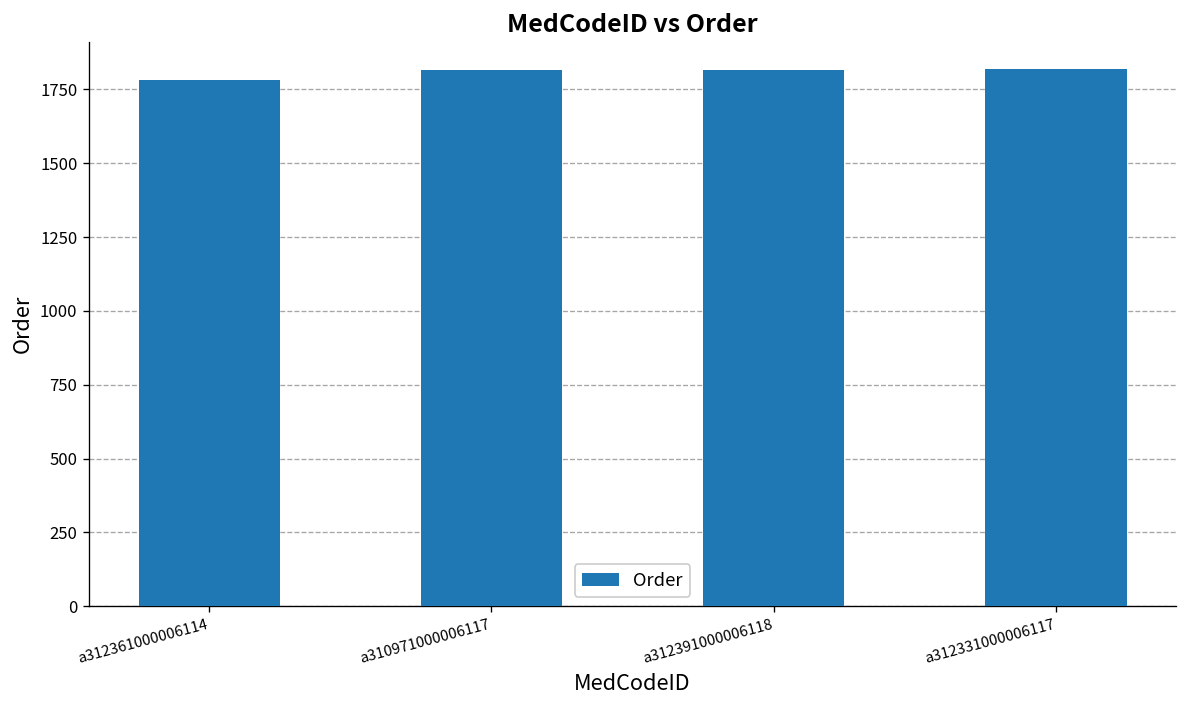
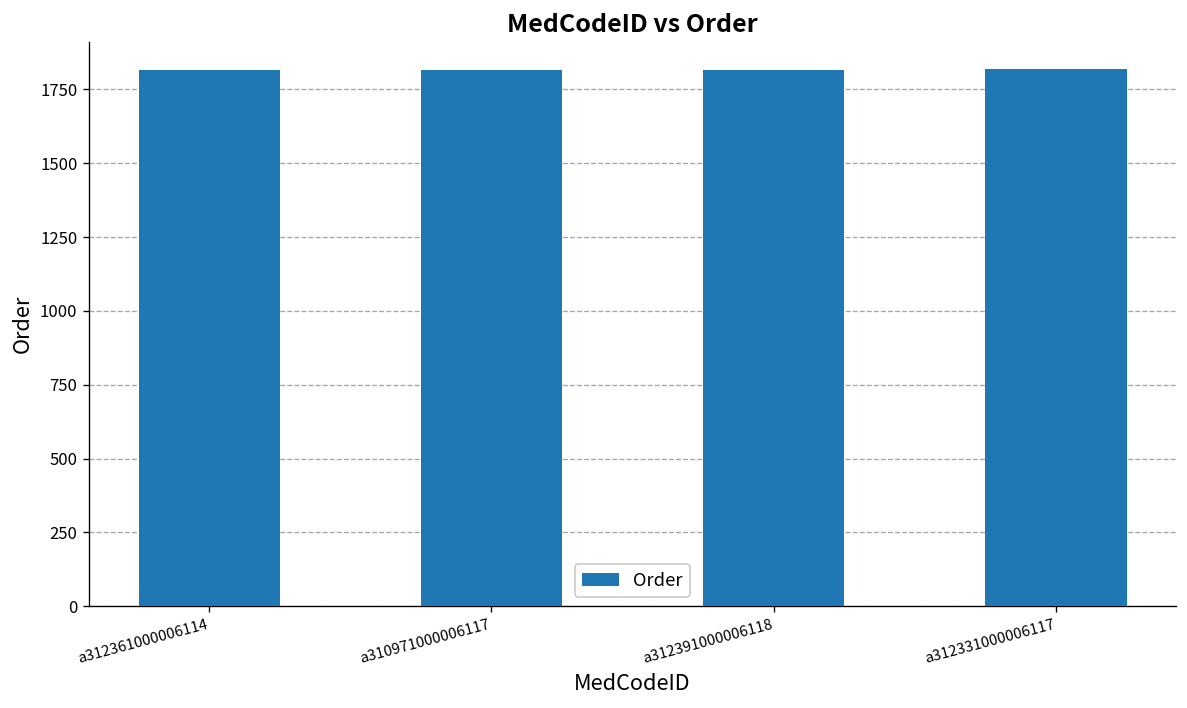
  {
-   "a312361000006114": 1780,
+   "a312361000006114": 1820,
    "a310971000006117": 1820,
    "a312391000006118": 1820,
    "a312331000006117": 1820
  }
